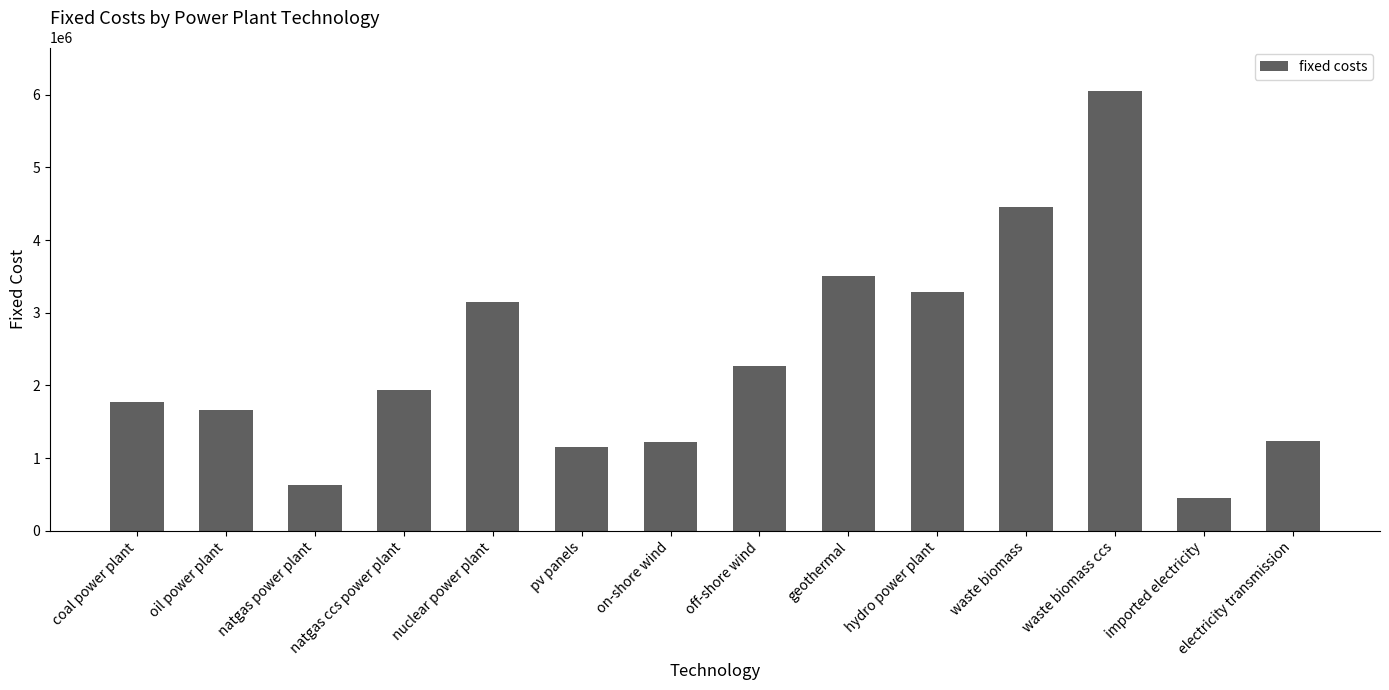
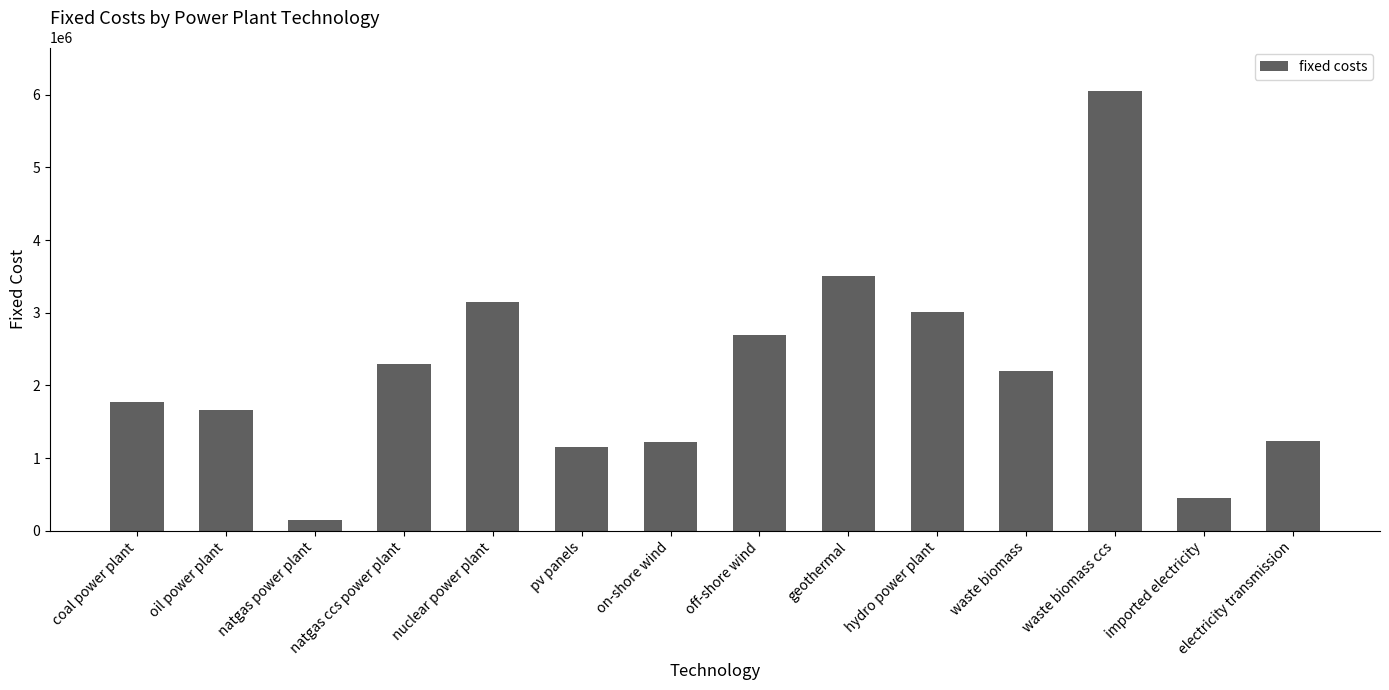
  {
    "coal power plant": 1800000,
    "oil power plant": 1700000,
-   "natgas power plant": 600000,
-   "natgas ccs power plant": 1900000,
+   "natgas power plant": 100000,
+   "natgas ccs power plant": 2300000,
    "nuclear power plant": 3100000,
    "pv panels": 1200000,
    "on-shore wind": 1200000,
-   "off-shore wind": 2300000,
+   "off-shore wind": 2700000,
    "geothermal": 3500000,
-   "hydro power plant": 3300000,
-   "waste biomass": 4500000,
+   "hydro power plant": 3000000,
+   "waste biomass": 2200000,
    "waste biomass ccs": 6000000,
    "imported electricity": 500000,
    "electricity transmission": 1200000
  }
